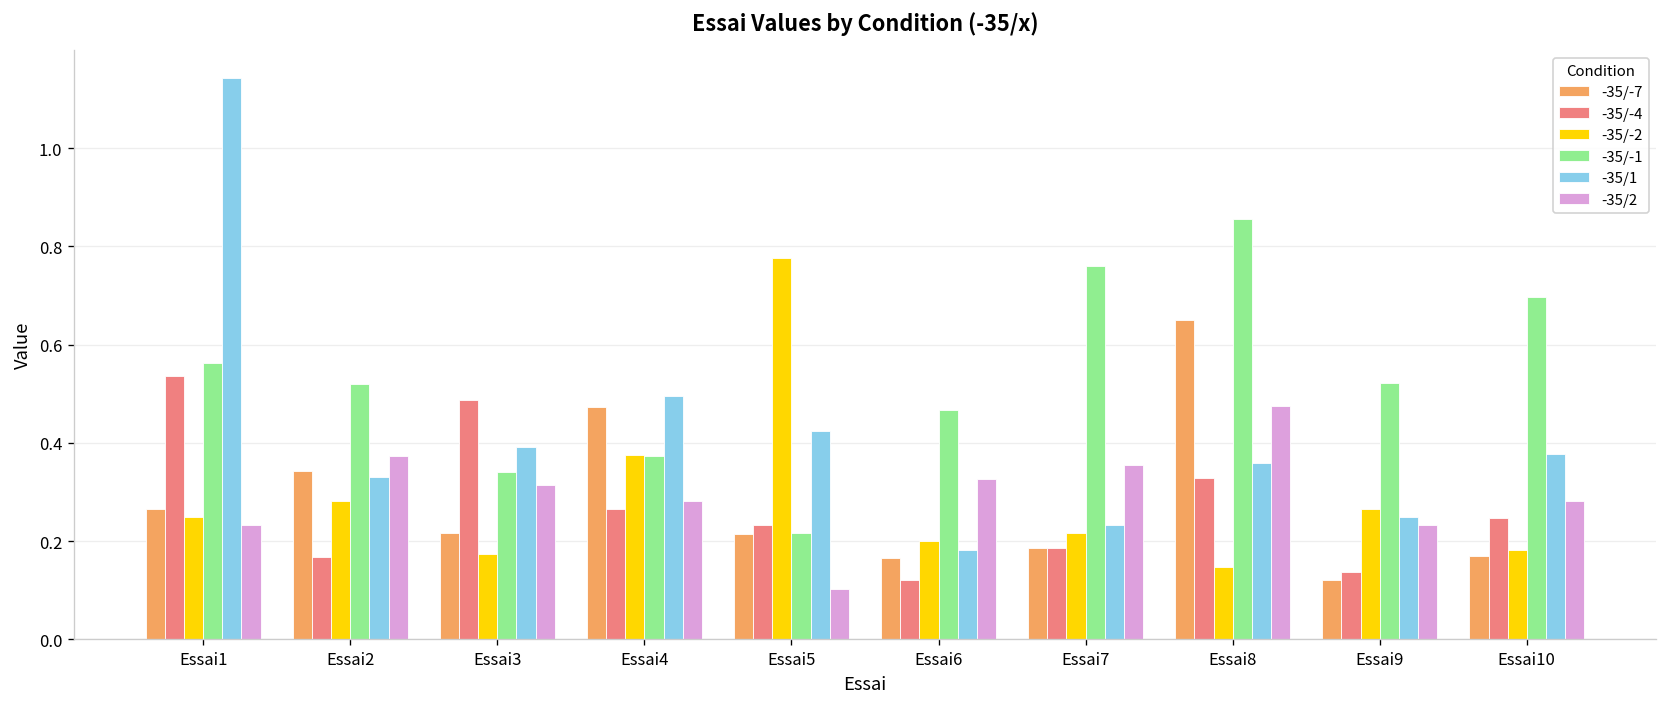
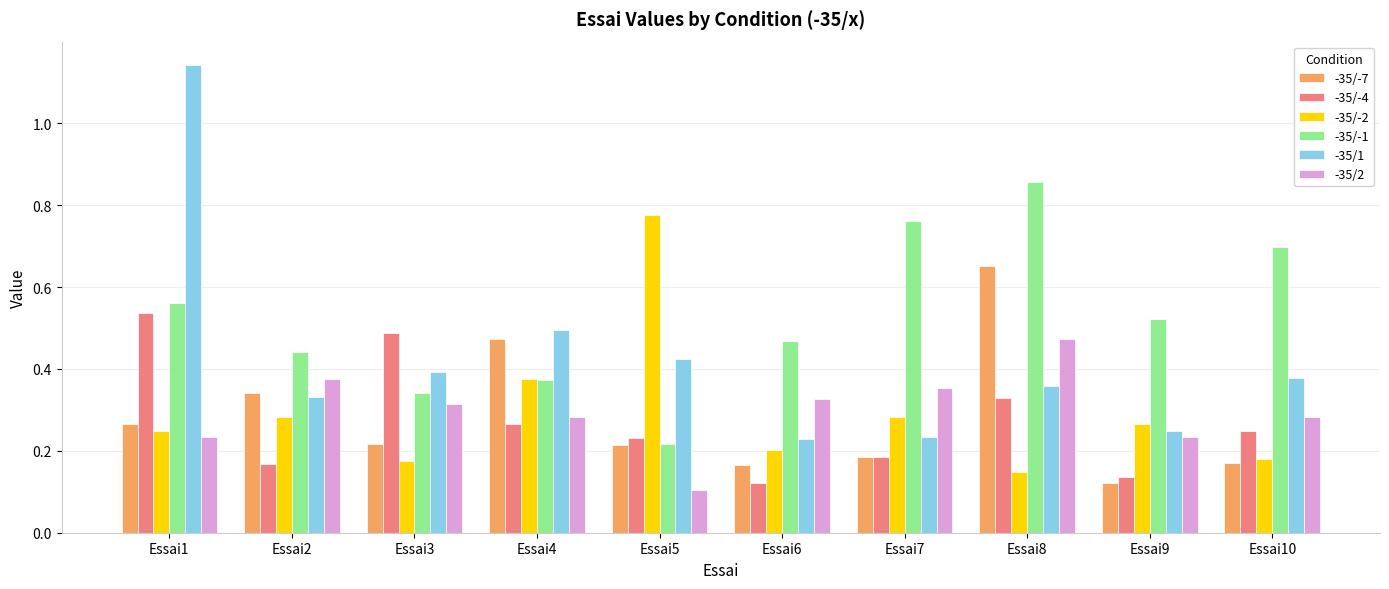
  {
    "-35/-2": {
      "Essai1": 0.25,
      "Essai2": 0.28,
      "Essai3": 0.17,
      "Essai4": 0.37,
      "Essai5": 0.78,
      "Essai6": 0.20,
-     "Essai7": 0.22,
+     "Essai7": 0.28,
      "Essai8": 0.15,
      "Essai9": 0.27,
      "Essai10": 0.18
    },
    "-35/-1": {
      "Essai1": 0.56,
-     "Essai2": 0.52,
+     "Essai2": 0.44,
      "Essai3": 0.34,
      "Essai4": 0.37,
      "Essai5": 0.22,
      "Essai6": 0.47,
      "Essai7": 0.76,
      "Essai8": 0.86,
      "Essai9": 0.52,
      "Essai10": 0.70
    },
    "-35/1": {
      "Essai1": 1.14,
      "Essai2": 0.33,
      "Essai3": 0.39,
      "Essai4": 0.50,
      "Essai5": 0.42,
-     "Essai6": 0.18,
+     "Essai6": 0.23,
      "Essai7": 0.23,
      "Essai8": 0.36,
      "Essai9": 0.25,
      "Essai10": 0.38
    },
    "-35/2": {
      "Essai1": 0.23,
      "Essai2": 0.37,
      "Essai3": 0.31,
      "Essai4": 0.28,
      "Essai5": 0.10,
      "Essai6": 0.33,
      "Essai7": 0.35,
      "Essai8": 0.47,
      "Essai9": 0.23,
      "Essai10": 0.28
    }
  }
